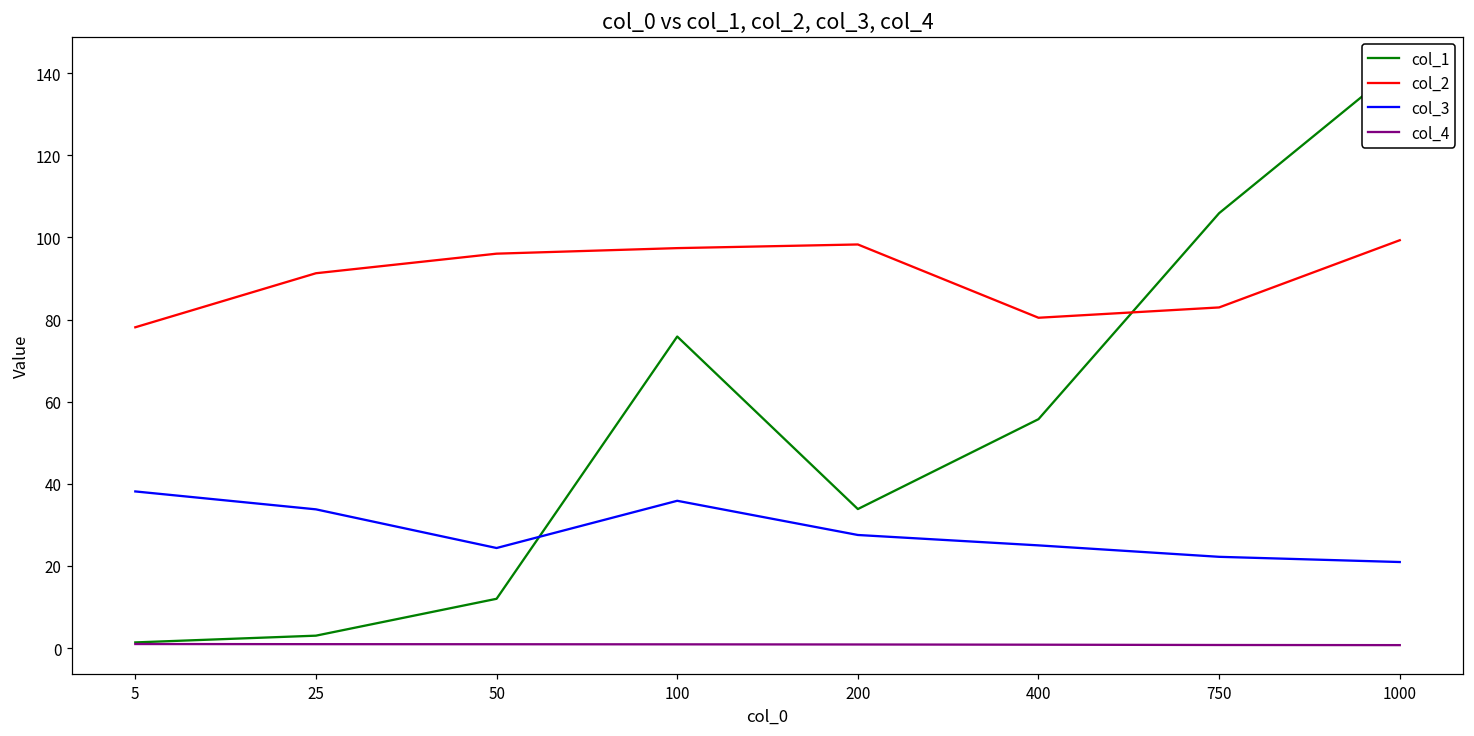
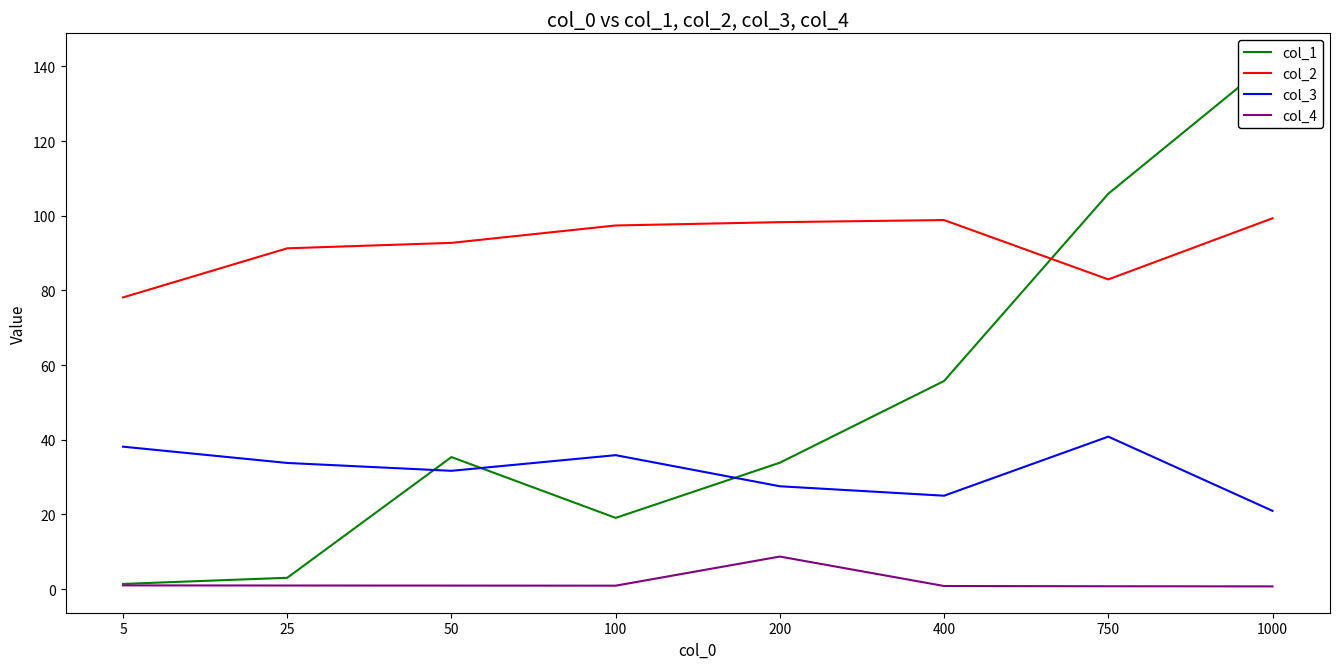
  {
    "col_1": {
      "25": 3,
-     "50": 12,
-     "100": 76,
+     "50": 35,
+     "100": 19,
      "200": 34,
      "400": 56,
      "750": 106
    },
    "col_2": {
      "5": 78,
      "25": 91,
-     "50": 96,
+     "50": 93,
      "100": 97,
      "200": 98,
-     "400": 80,
+     "400": 99,
      "750": 83,
      "1000": 99
    },
    "col_3": {
      "5": 38,
      "25": 34,
-     "50": 24,
+     "50": 32,
      "100": 36,
      "200": 28,
      "400": 25,
-     "750": 22,
+     "750": 41,
      "1000": 21
    },
    "col_4": {
      "25": 1,
      "50": 1,
      "100": 1,
-     "200": 1,
+     "200": 9,
      "400": 1,
      "750": 1,
      "1000": 1
    }
  }
